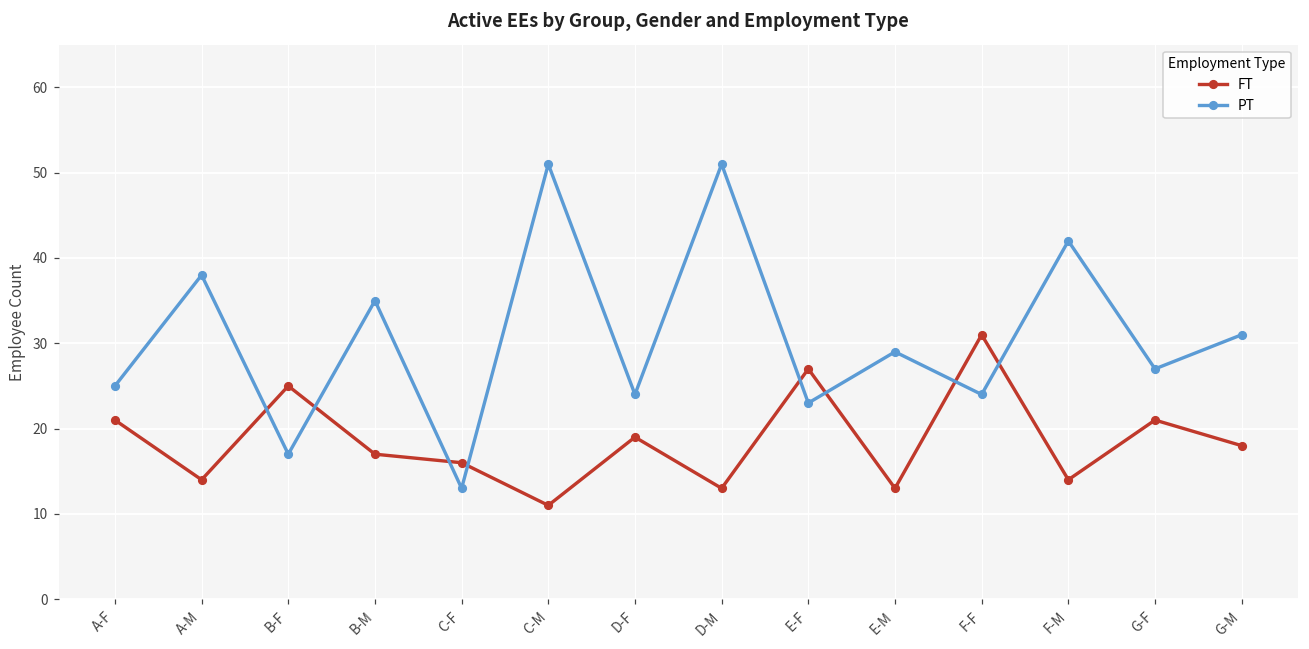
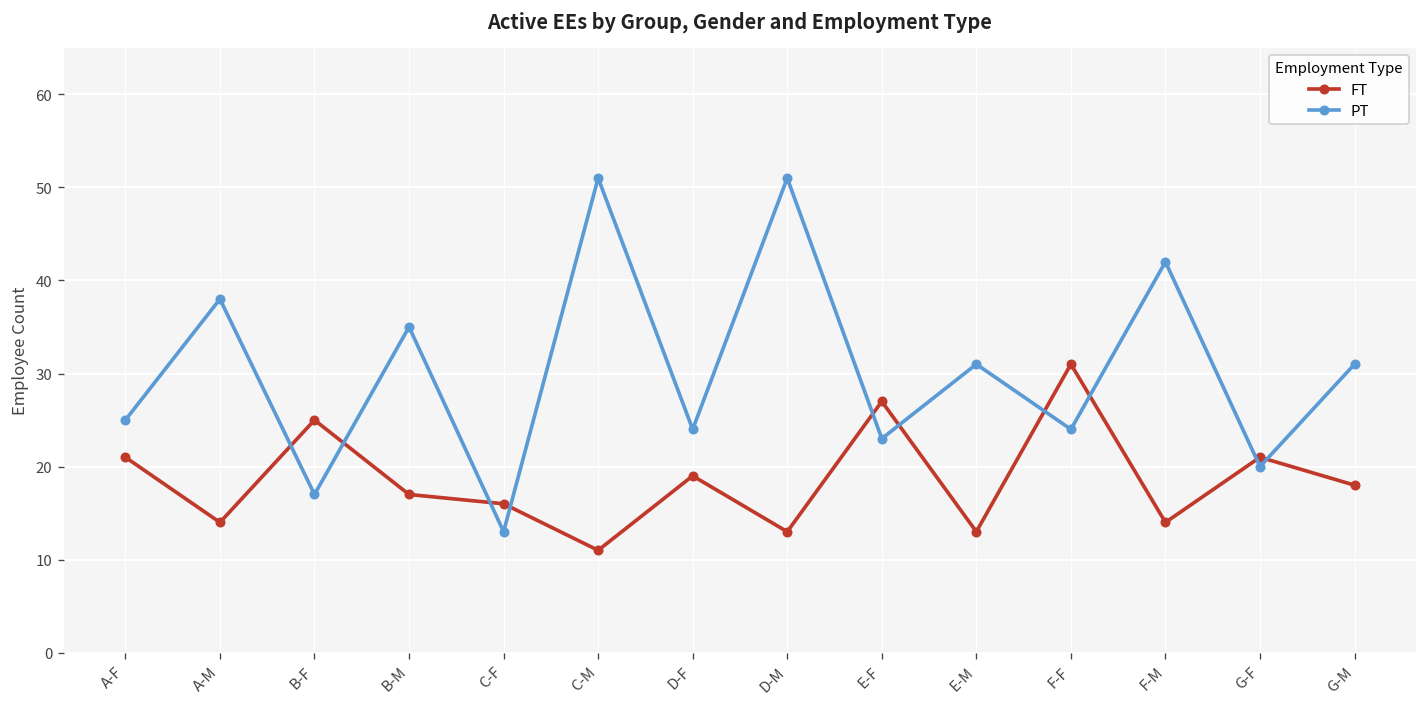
  {
    "FT": {
      "A-F": 21,
      "A-M": 14,
      "B-F": 25,
      "B-M": 17,
      "C-F": 16,
      "C-M": 11,
      "D-F": 19,
      "D-M": 13,
      "E-F": 27,
      "E-M": 13,
      "F-F": 31,
      "F-M": 14,
      "G-F": 21,
      "G-M": 18
    },
    "PT": {
      "A-F": 25,
      "A-M": 38,
      "B-F": 17,
      "B-M": 35,
      "C-F": 13,
      "C-M": 51,
      "D-F": 24,
      "D-M": 51,
      "E-F": 23,
-     "E-M": 29,
+     "E-M": 31,
      "F-F": 24,
      "F-M": 42,
-     "G-F": 27,
+     "G-F": 20,
      "G-M": 31
    }
  }
